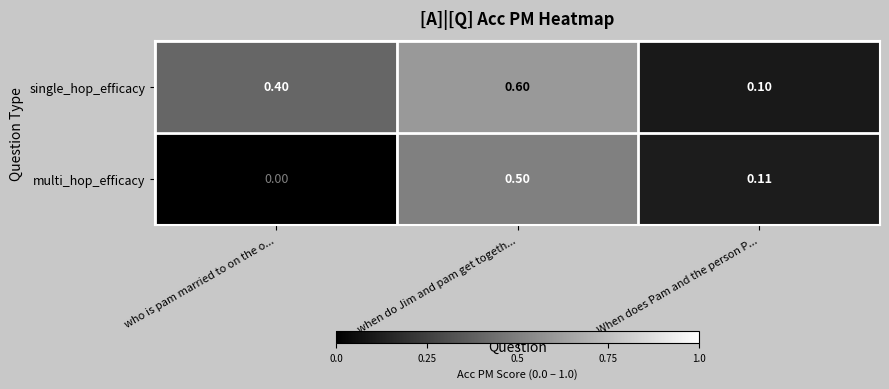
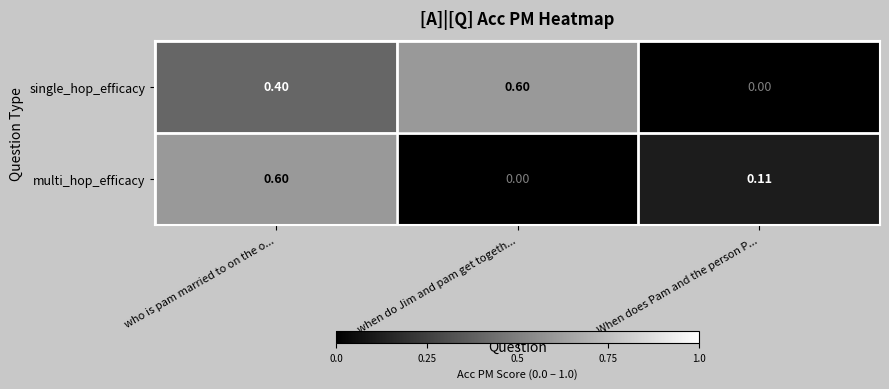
  {
    "single_hop_efficacy": {
      "who is pam married to on the o...": 0.40,
      "when do Jim and pam get togeth...": 0.60,
-     "When does Pam and the person P...": 0.10
+     "When does Pam and the person P...": 0.00
    },
    "multi_hop_efficacy": {
-     "who is pam married to on the o...": 0.00,
-     "when do Jim and pam get togeth...": 0.50,
+     "who is pam married to on the o...": 0.60,
+     "when do Jim and pam get togeth...": 0.00,
      "When does Pam and the person P...": 0.11
    }
  }
